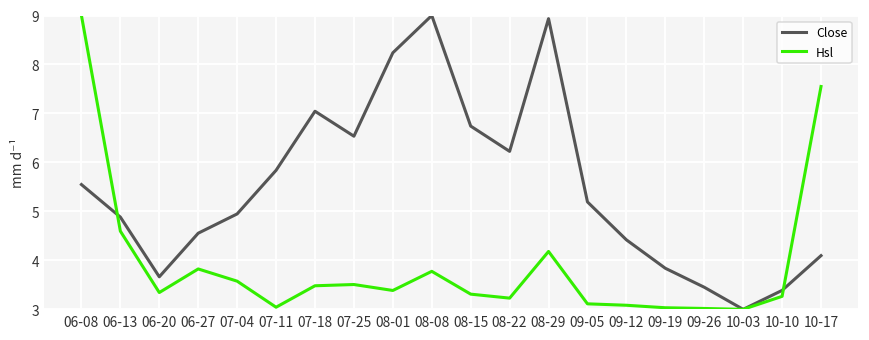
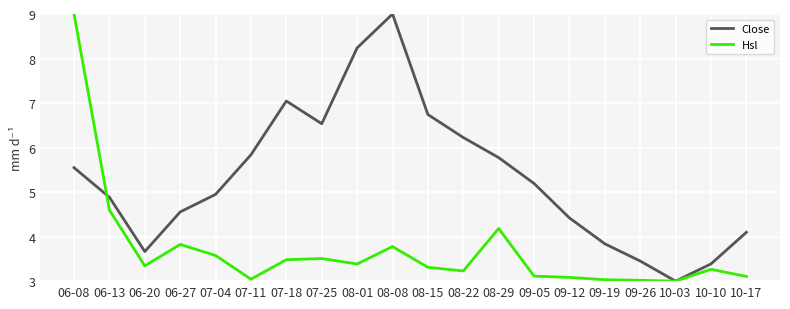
  {
    "Close": {
      "06-08": 5.5,
      "06-13": 4.9,
      "06-20": 3.7,
      "06-27": 4.6,
      "07-04": 4.9,
      "07-11": 5.8,
      "07-18": 7.0,
      "07-25": 6.5,
      "08-01": 8.2,
      "08-08": 9.0,
      "08-15": 6.7,
      "08-22": 6.2,
-     "08-29": 8.9,
+     "08-29": 5.8,
      "09-05": 5.2,
      "09-12": 4.4,
      "09-19": 3.8,
      "09-26": 3.5,
      "10-10": 3.4,
      "10-17": 4.1
    },
    "Hsl": {
      "06-08": 9.0,
      "06-13": 4.6,
      "06-20": 3.3,
      "06-27": 3.8,
      "07-04": 3.6,
      "07-11": 3.0,
      "07-18": 3.5,
      "07-25": 3.5,
      "08-01": 3.4,
      "08-08": 3.8,
      "08-15": 3.3,
      "08-22": 3.2,
      "08-29": 4.2,
      "09-05": 3.1,
      "09-12": 3.1,
      "09-19": 3.0,
      "09-26": 3.0,
      "10-10": 3.3,
-     "10-17": 7.6
+     "10-17": 3.1
    }
  }
